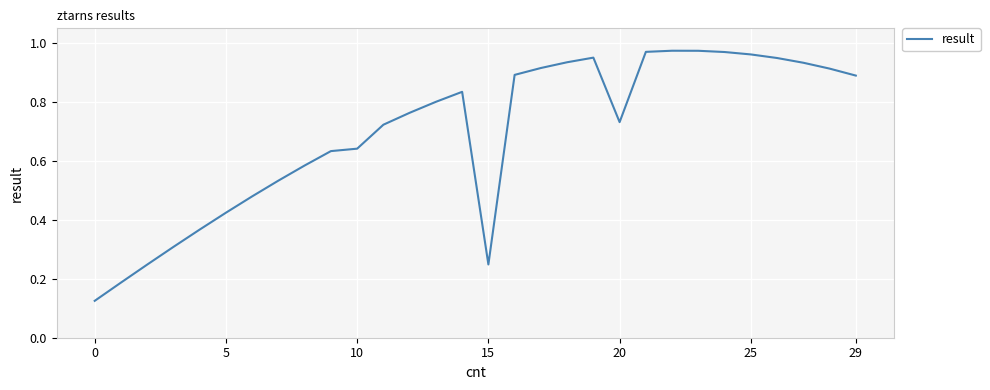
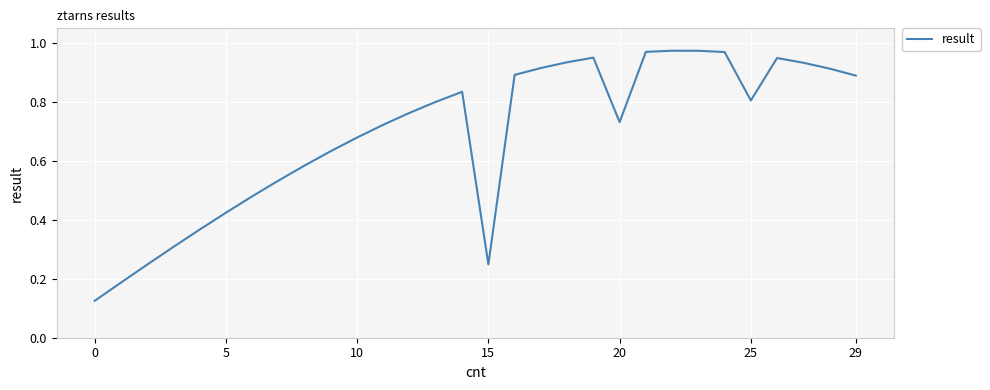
  {
    "0": 0.13,
    "5": 0.42,
-   "10": 0.64,
+   "10": 0.68,
    "15": 0.25,
    "20": 0.73,
-   "25": 0.96,
+   "25": 0.81,
    "29": 0.89
  }
